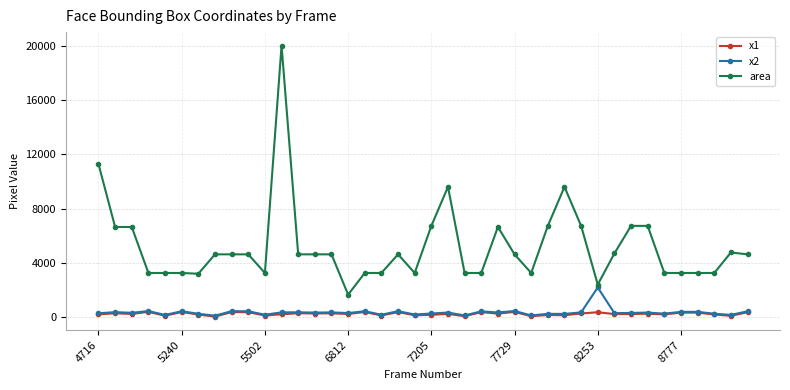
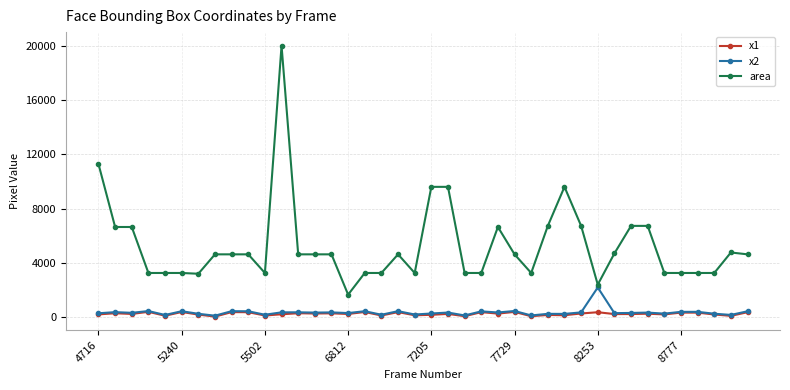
  {
    "x1": {
      "8253": 400
    },
    "x2": {
      "8253": 2200
    },
    "area": {
      "4716": 11300,
      "6812": 1700,
-     "7205": 6700,
+     "7205": 9600,
      "8253": 2400
    }
  }
